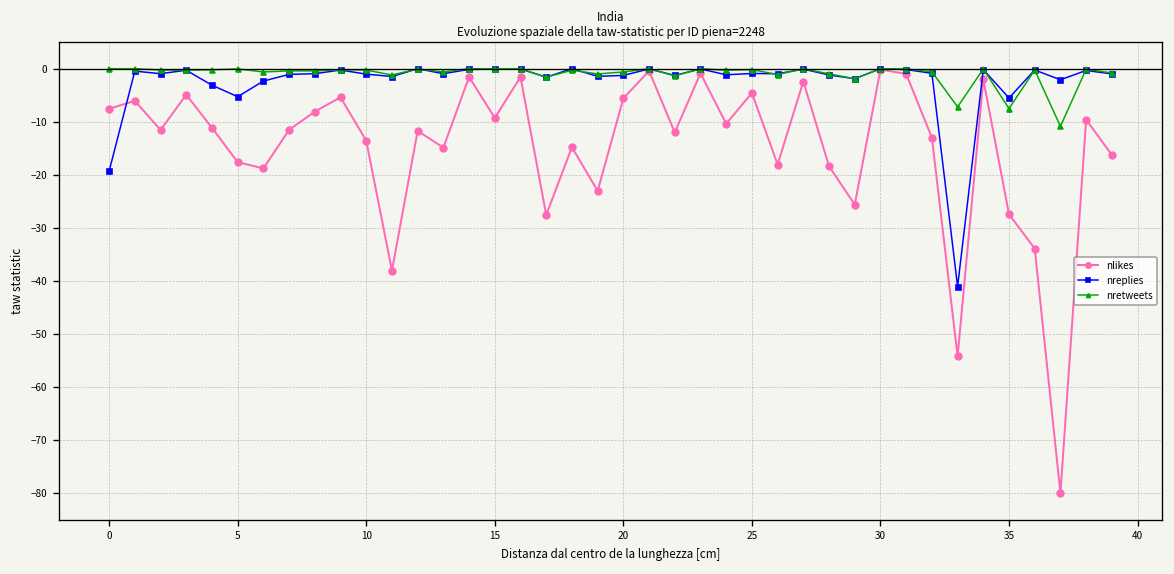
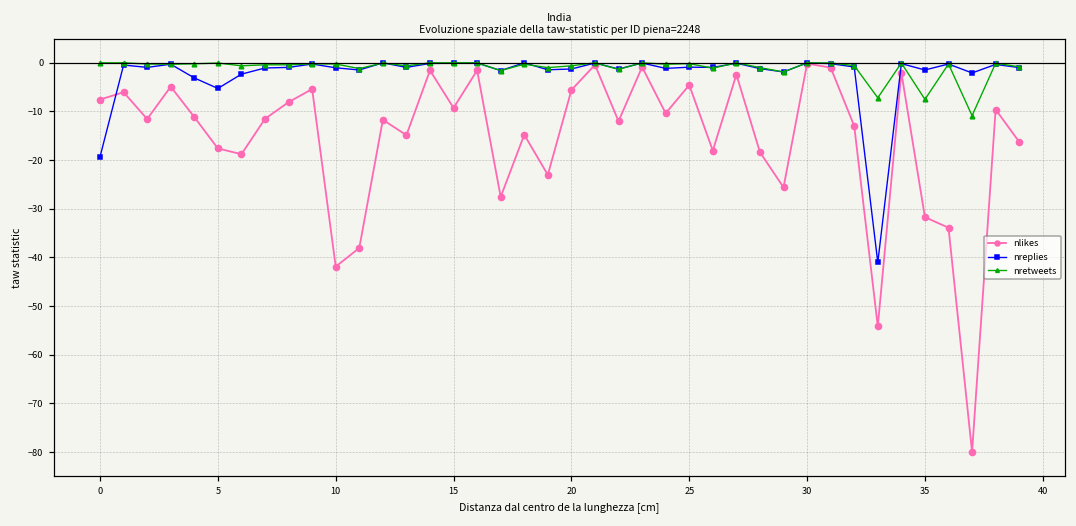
  {
    "nlikes": {
      "0": -8,
      "5": -18,
-     "10": -14,
+     "10": -42,
      "15": -9,
      "20": -6,
      "25": -5,
-     "35": -27
+     "35": -32
    },
    "nreplies": {
      "0": -19,
      "5": -5,
      "10": -1,
      "20": -1,
      "25": -1,
-     "35": -6
+     "35": -1
    },
    "nretweets": {
      "0": 0,
      "5": 0,
      "10": 0,
      "20": -1,
      "25": 0,
      "35": -8
    }
  }
